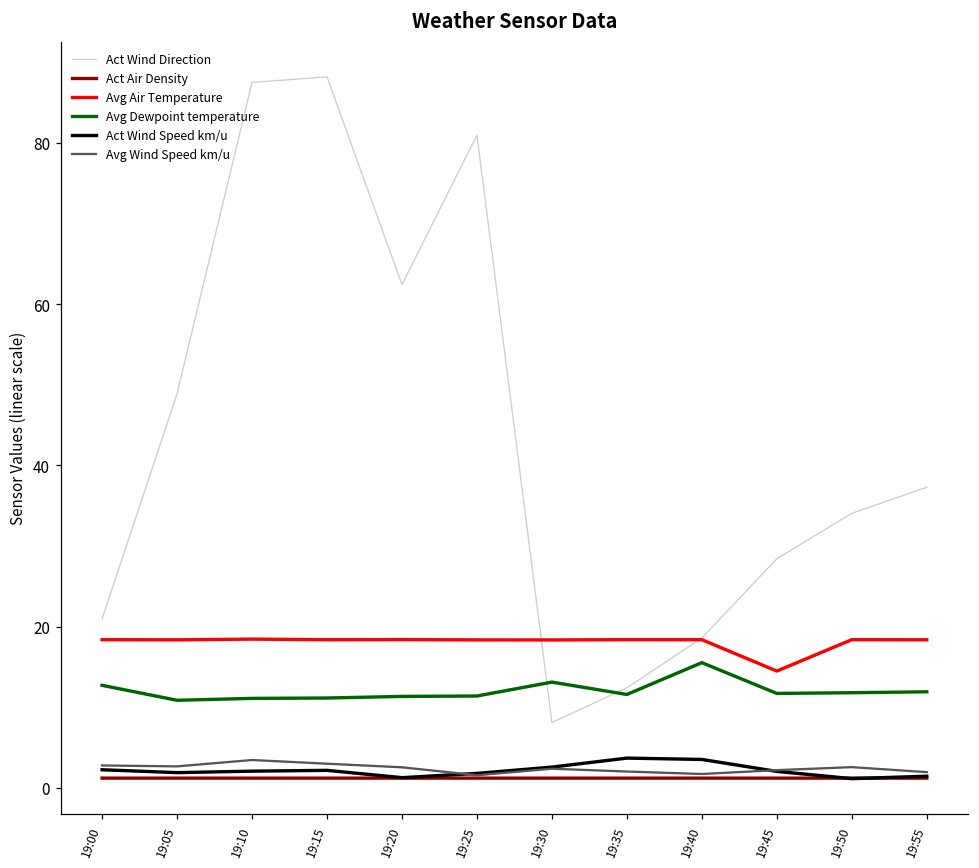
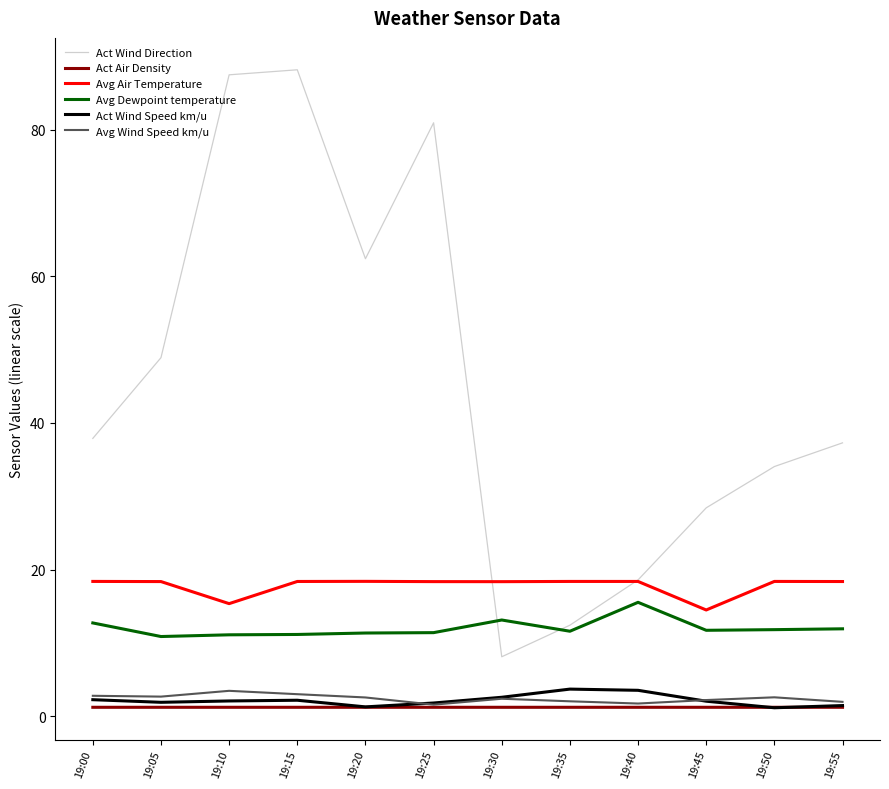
  {
    "Act Wind Direction": {
-     "19:00": 21,
+     "19:00": 38,
      "19:05": 49,
      "19:10": 87,
      "19:15": 88,
      "19:20": 62,
      "19:25": 81,
      "19:30": 8,
      "19:35": 12,
      "19:45": 28,
      "19:50": 34,
      "19:55": 37
    },
    "Act Air Density": {
      "19:00": 1,
      "19:05": 1,
      "19:10": 1,
      "19:15": 1,
      "19:25": 1,
      "19:30": 1,
      "19:35": 1,
      "19:40": 1,
      "19:45": 1
    },
    "Avg Air Temperature": {
      "19:00": 18,
      "19:05": 18,
-     "19:10": 18,
+     "19:10": 15,
      "19:15": 18,
      "19:20": 18,
      "19:25": 18,
      "19:30": 18,
      "19:35": 18,
      "19:45": 14,
      "19:50": 18,
      "19:55": 18
    },
    "Avg Dewpoint temperature": {
      "19:00": 13,
      "19:05": 11,
      "19:10": 11,
      "19:15": 11,
      "19:20": 11,
      "19:25": 11,
      "19:30": 13,
      "19:35": 12,
      "19:40": 16,
      "19:45": 12,
      "19:50": 12,
      "19:55": 12
    },
    "Act Wind Speed km/u": {
      "19:00": 2,
      "19:05": 2,
      "19:10": 2,
      "19:15": 2,
      "19:35": 4,
      "19:40": 4
    },
    "Avg Wind Speed km/u": {
      "19:00": 3,
      "19:05": 3,
      "19:10": 3,
      "19:15": 3,
      "19:20": 3,
      "19:35": 2,
      "19:40": 2,
      "19:50": 3,
      "19:55": 2
    }
  }
